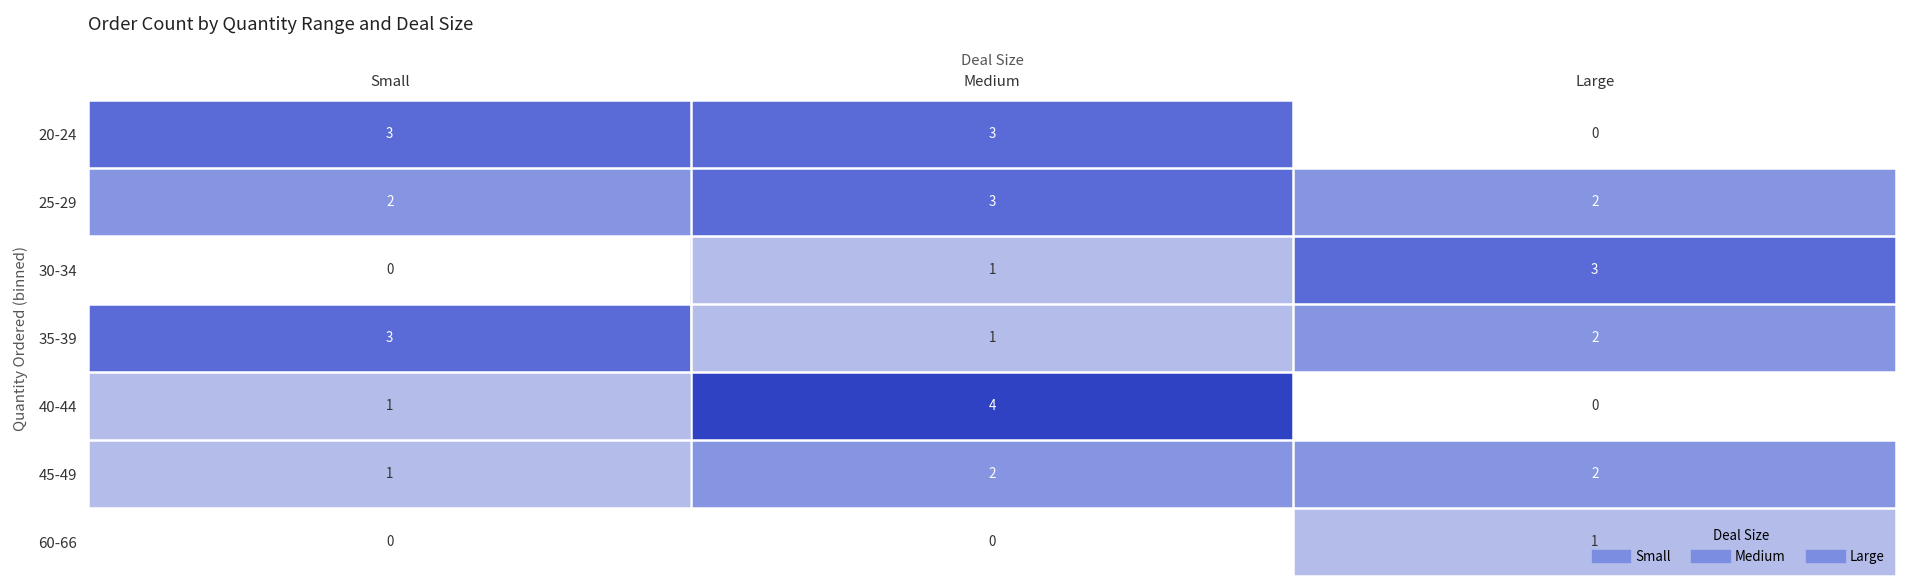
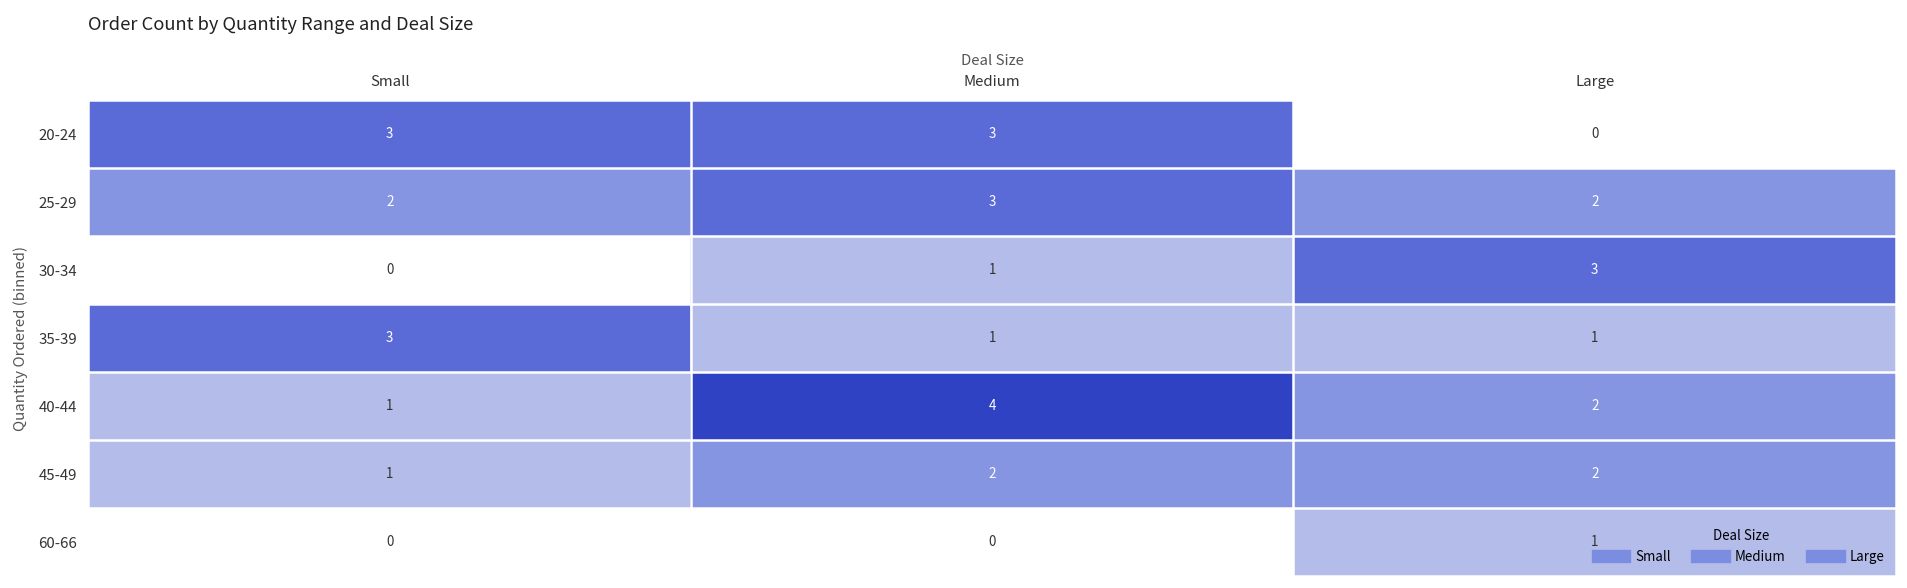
  {
    "20-24": {
      "Small": 3,
      "Medium": 3,
      "Large": 0
    },
    "25-29": {
      "Small": 2,
      "Medium": 3,
      "Large": 2
    },
    "30-34": {
      "Small": 0,
      "Medium": 1,
      "Large": 3
    },
    "35-39": {
      "Small": 3,
      "Medium": 1,
-     "Large": 2
+     "Large": 1
    },
    "40-44": {
      "Small": 1,
      "Medium": 4,
-     "Large": 0
+     "Large": 2
    },
    "45-49": {
      "Small": 1,
      "Medium": 2,
      "Large": 2
    },
    "60-66": {
      "Small": 0,
      "Medium": 0,
      "Large": 1
    }
  }
